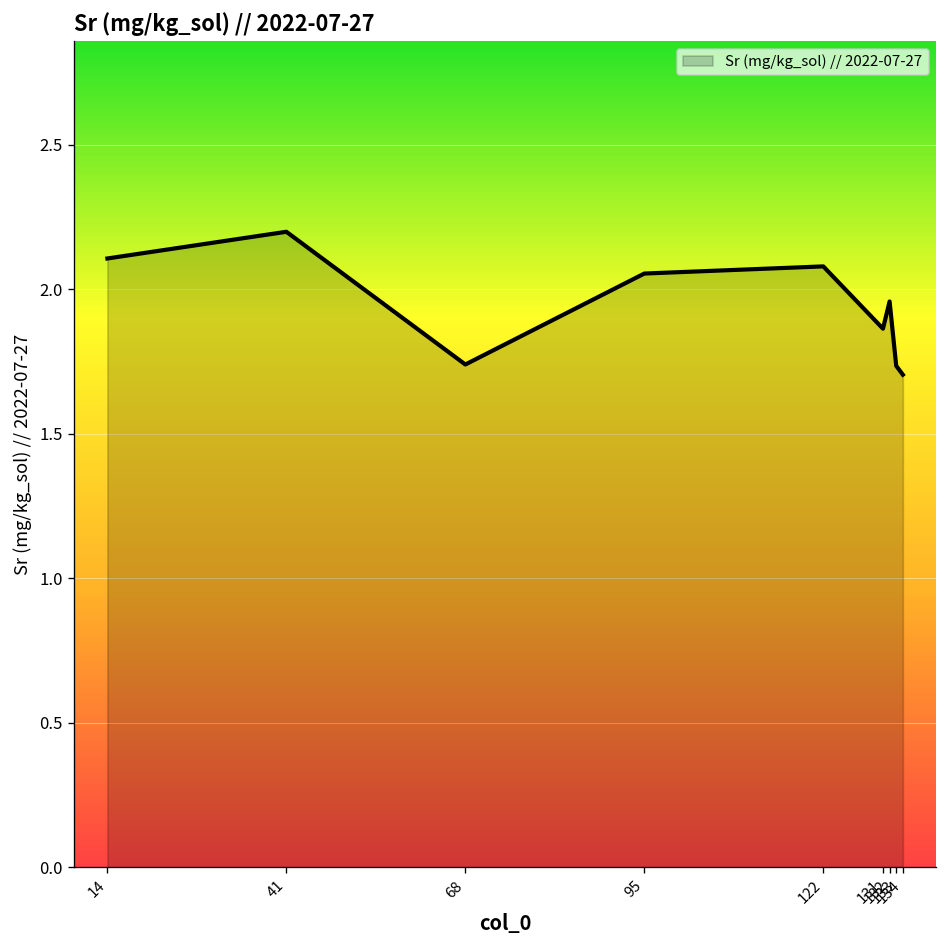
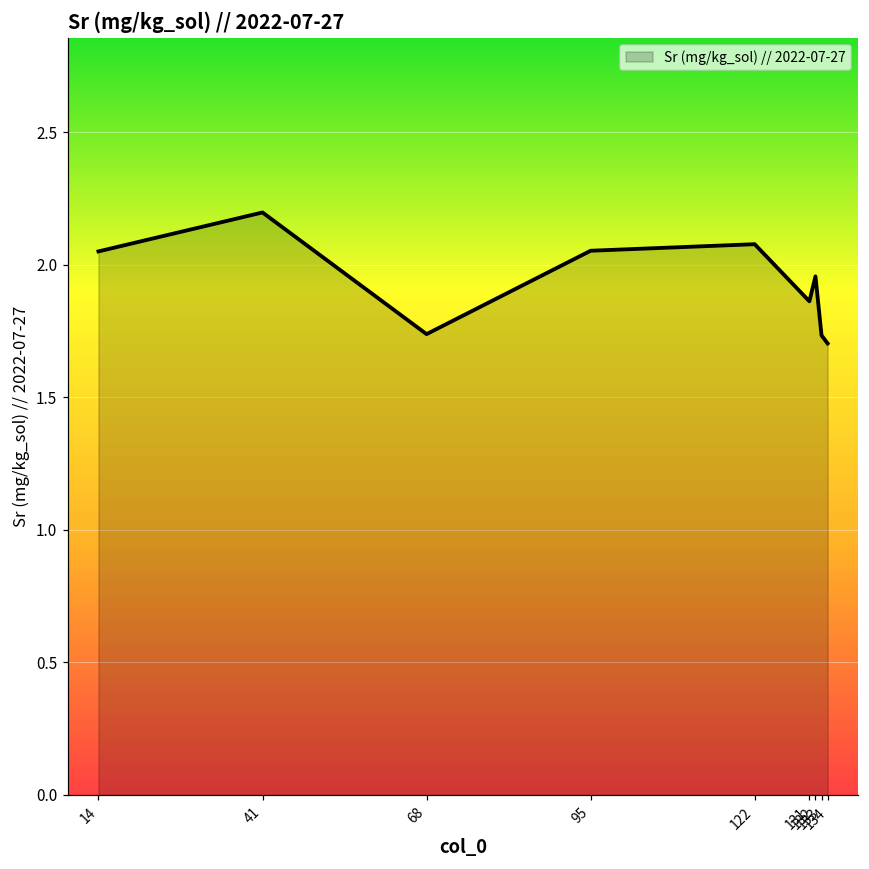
  {
-   "14": 2.11,
+   "14": 2.05,
    "41": 2.20,
    "68": 1.74,
    "95": 2.05,
    "122": 2.08,
    "131": 1.86,
    "132": 1.96,
    "133": 1.73,
    "134": 1.70
  }
